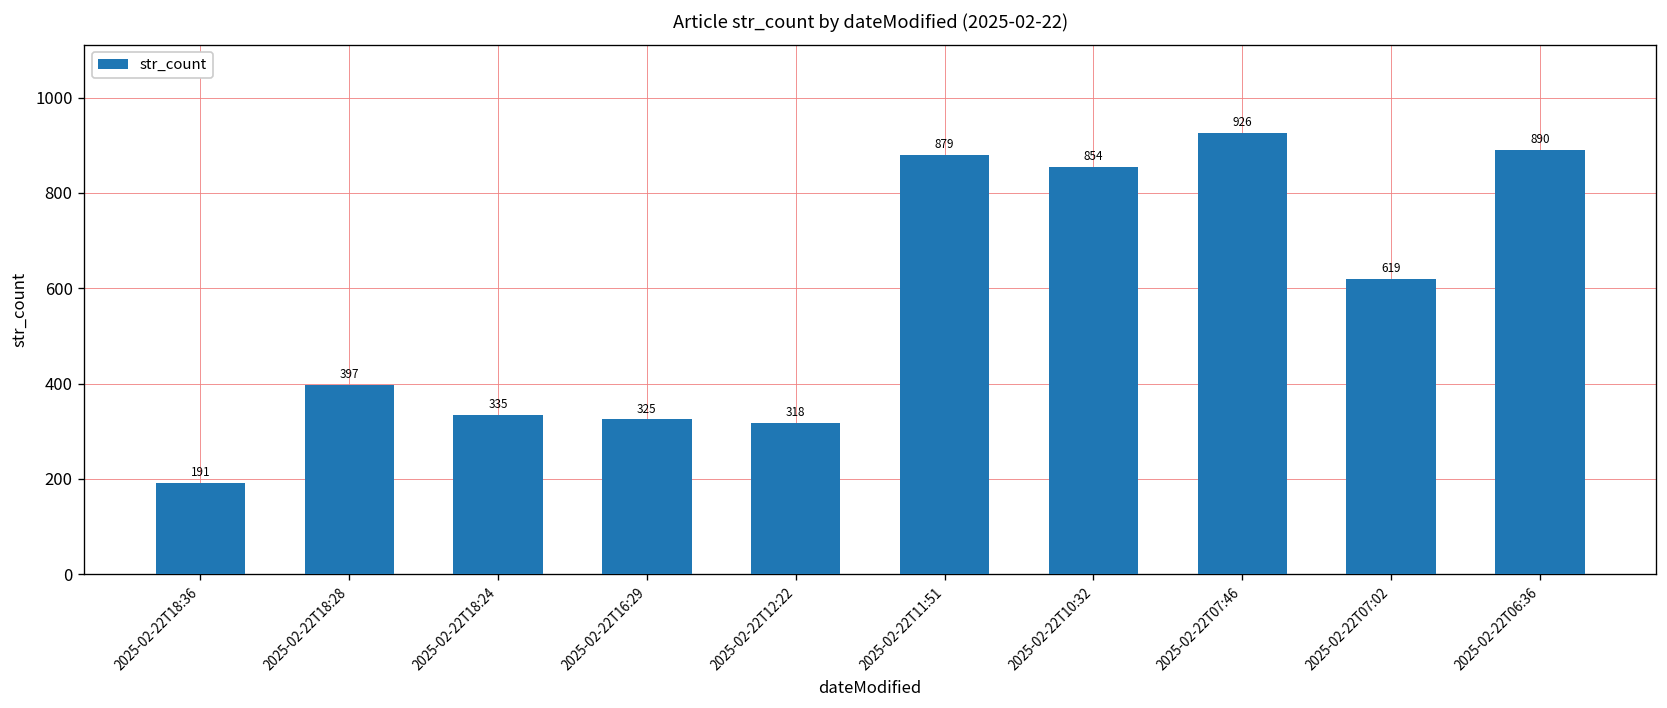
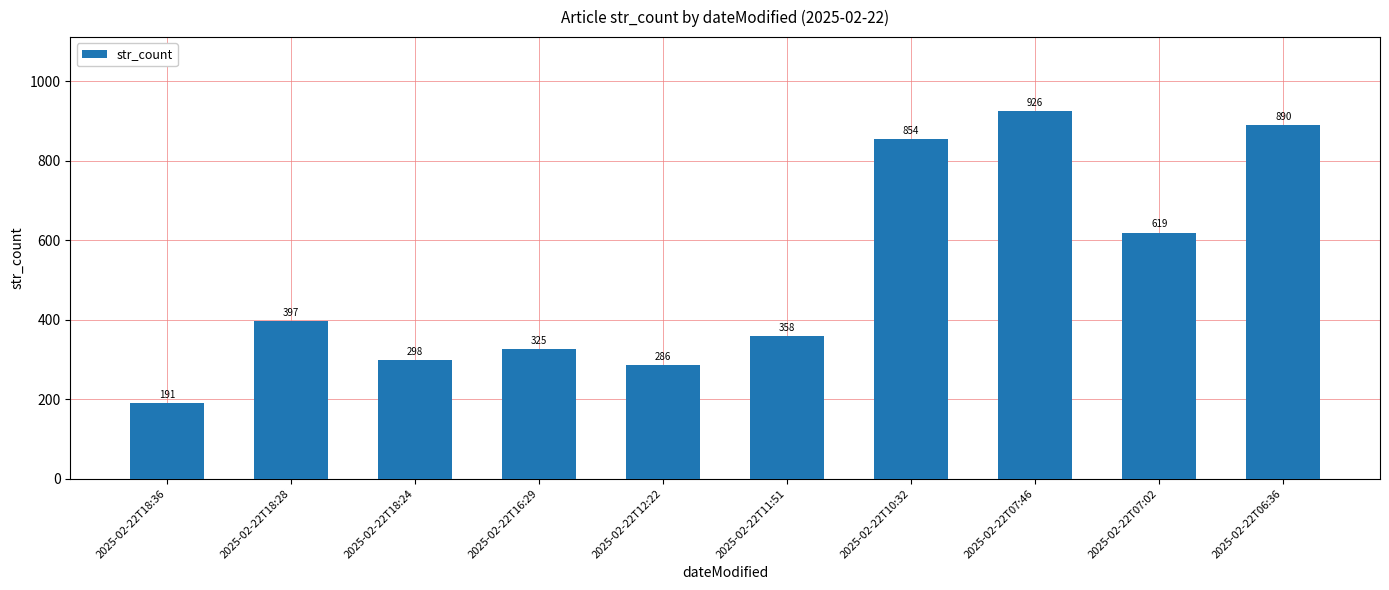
  {
    "2025-02-22T18:36": 191,
    "2025-02-22T18:28": 397,
-   "2025-02-22T18:24": 335,
+   "2025-02-22T18:24": 298,
    "2025-02-22T16:29": 325,
-   "2025-02-22T12:22": 318,
-   "2025-02-22T11:51": 879,
+   "2025-02-22T12:22": 286,
+   "2025-02-22T11:51": 358,
    "2025-02-22T10:32": 854,
    "2025-02-22T07:46": 926,
    "2025-02-22T07:02": 619,
    "2025-02-22T06:36": 890
  }
